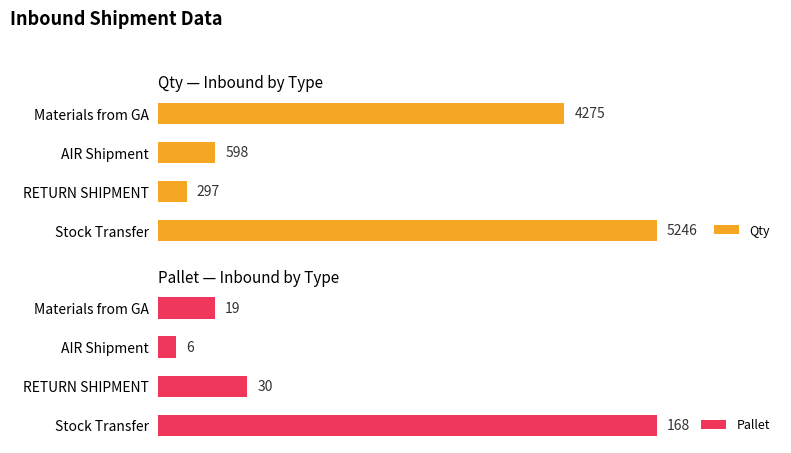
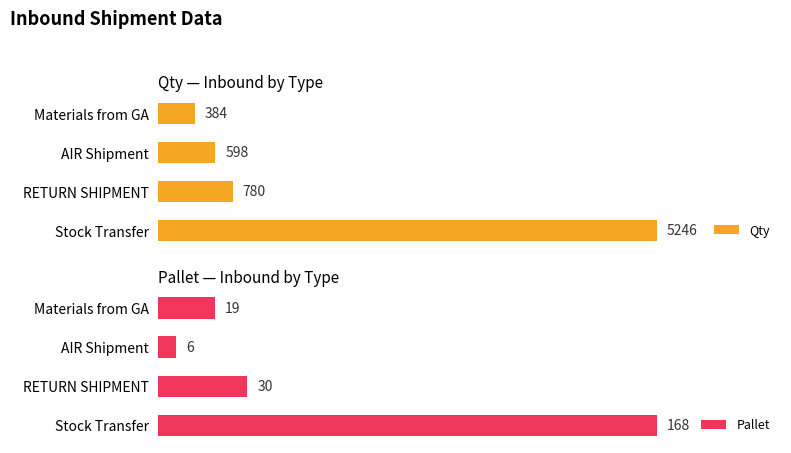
  {
    "Qty — Inbound by Type": {
-     "Materials from GA": 4275,
+     "Materials from GA": 384,
      "AIR Shipment": 598,
-     "RETURN SHIPMENT": 297,
+     "RETURN SHIPMENT": 780,
      "Stock Transfer": 5246
    },
    "Pallet — Inbound by Type": {
      "Materials from GA": 19,
      "AIR Shipment": 6,
      "RETURN SHIPMENT": 30,
      "Stock Transfer": 168
    }
  }
